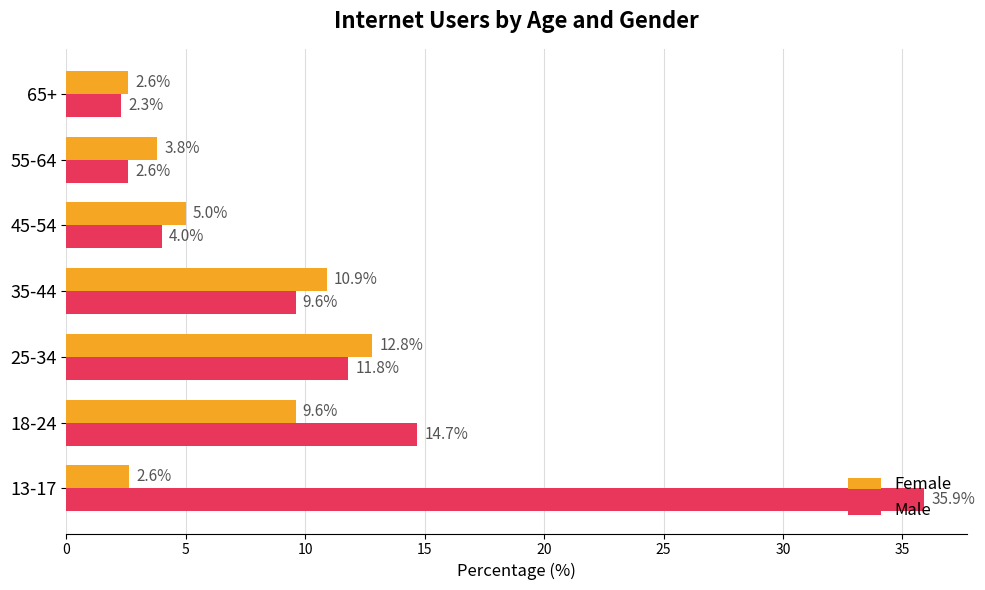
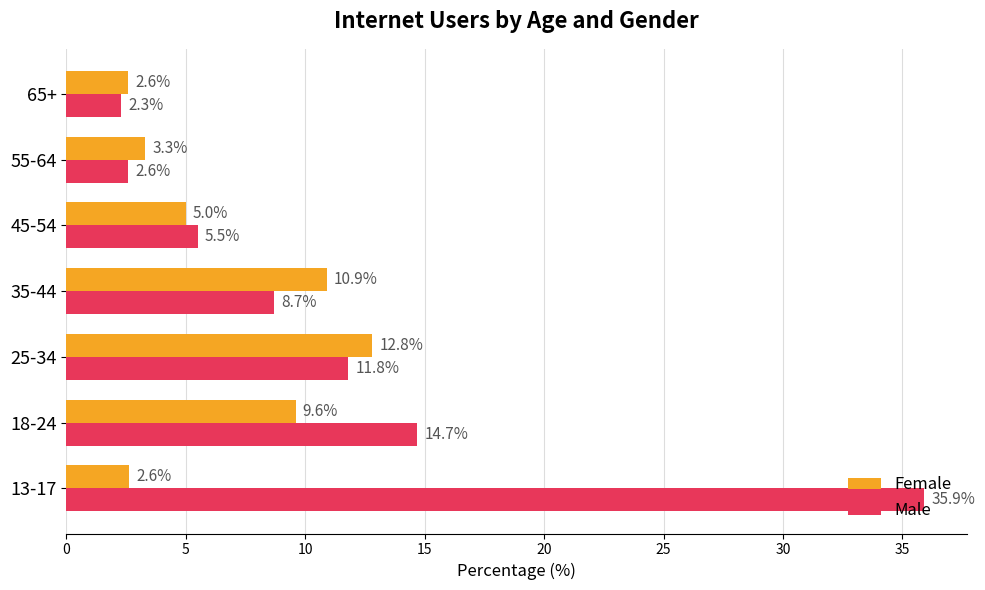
  {
    "Female": {
      "65+": "2.6%",
-     "55-64": "3.8%",
+     "55-64": "3.3%",
      "45-54": "5.0%",
      "35-44": "10.9%",
      "25-34": "12.8%",
      "18-24": "9.6%",
      "13-17": "2.6%"
    },
    "Male": {
      "65+": "2.3%",
      "55-64": "2.6%",
-     "45-54": "4.0%",
-     "35-44": "9.6%",
+     "45-54": "5.5%",
+     "35-44": "8.7%",
      "25-34": "11.8%",
      "18-24": "14.7%",
      "13-17": "35.9%"
    }
  }
